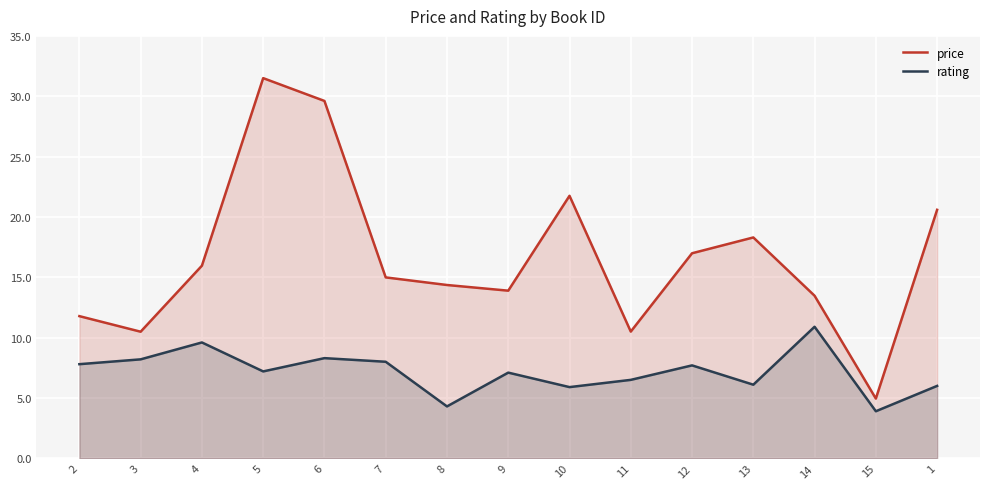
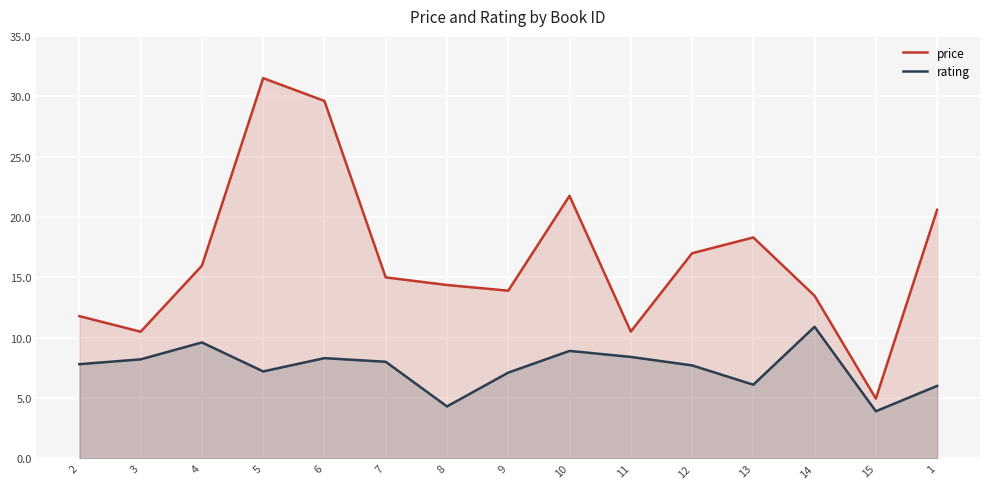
  {
    "price": {
      "2": 11.8,
      "3": 10.5,
      "4": 16.0,
      "5": 31.5,
      "6": 29.6,
      "7": 15.0,
      "8": 14.4,
      "9": 13.9,
      "10": 21.8,
      "11": 10.5,
      "12": 17.0,
      "13": 18.3,
      "14": 13.5,
      "15": 5.0,
      "1": 20.6
    },
    "rating": {
      "2": 7.8,
      "3": 8.2,
      "4": 9.6,
      "5": 7.2,
      "6": 8.3,
      "7": 8.0,
      "8": 4.3,
      "9": 7.1,
-     "10": 5.9,
-     "11": 6.5,
+     "10": 8.9,
+     "11": 8.4,
      "12": 7.7,
      "13": 6.1,
      "14": 10.9,
      "15": 3.9,
      "1": 6.0
    }
  }
